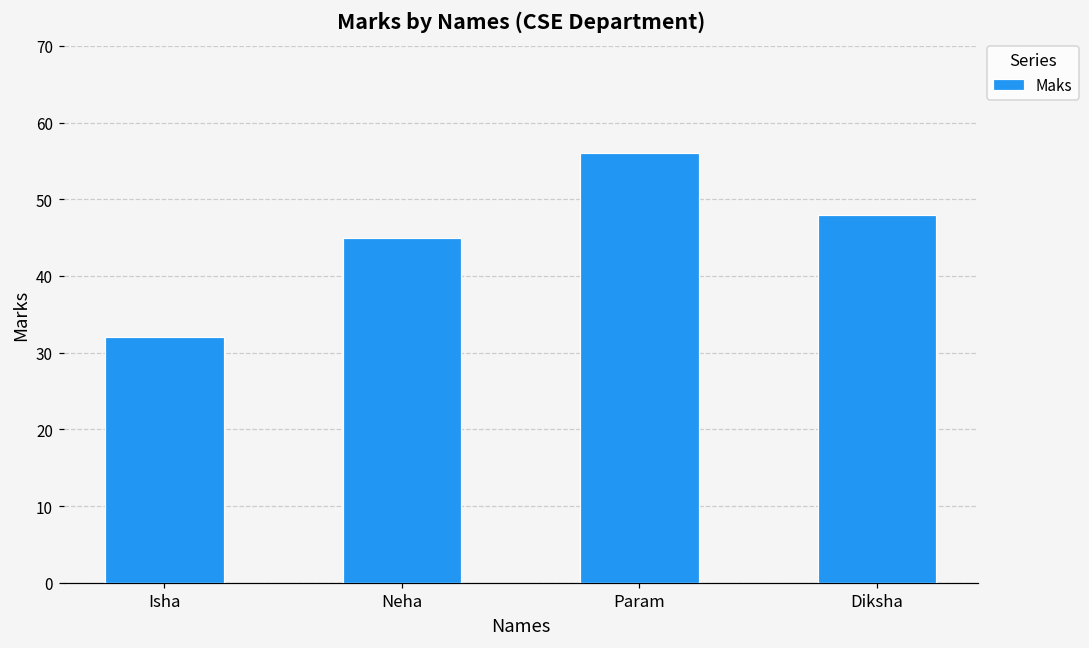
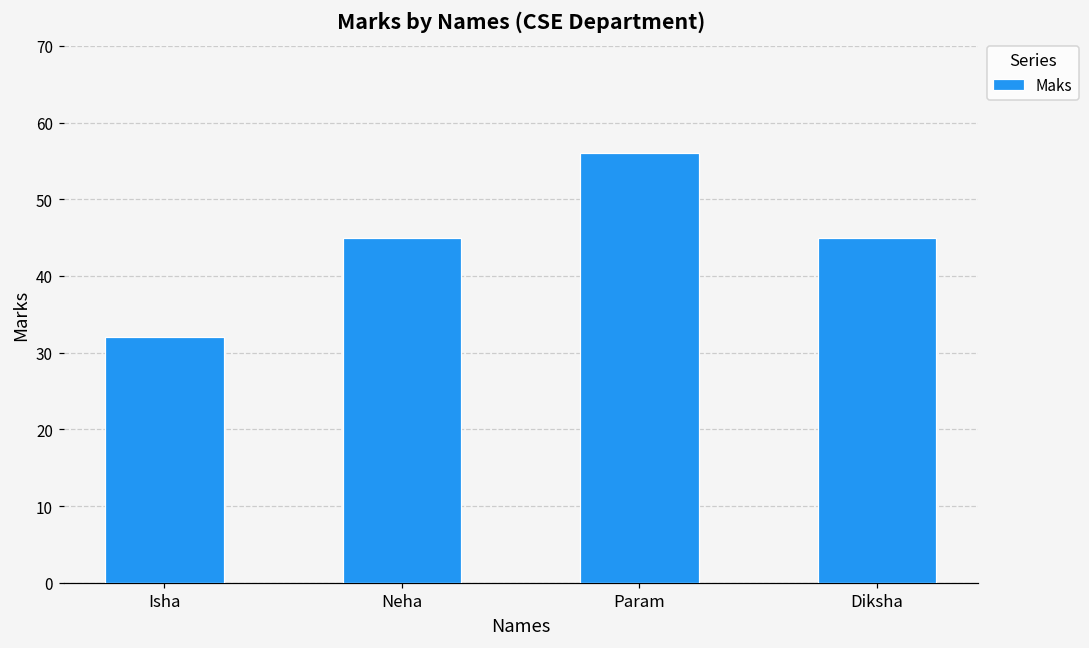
  {
    "Isha": 32,
    "Neha": 45,
    "Param": 56,
-   "Diksha": 48
+   "Diksha": 45
  }
